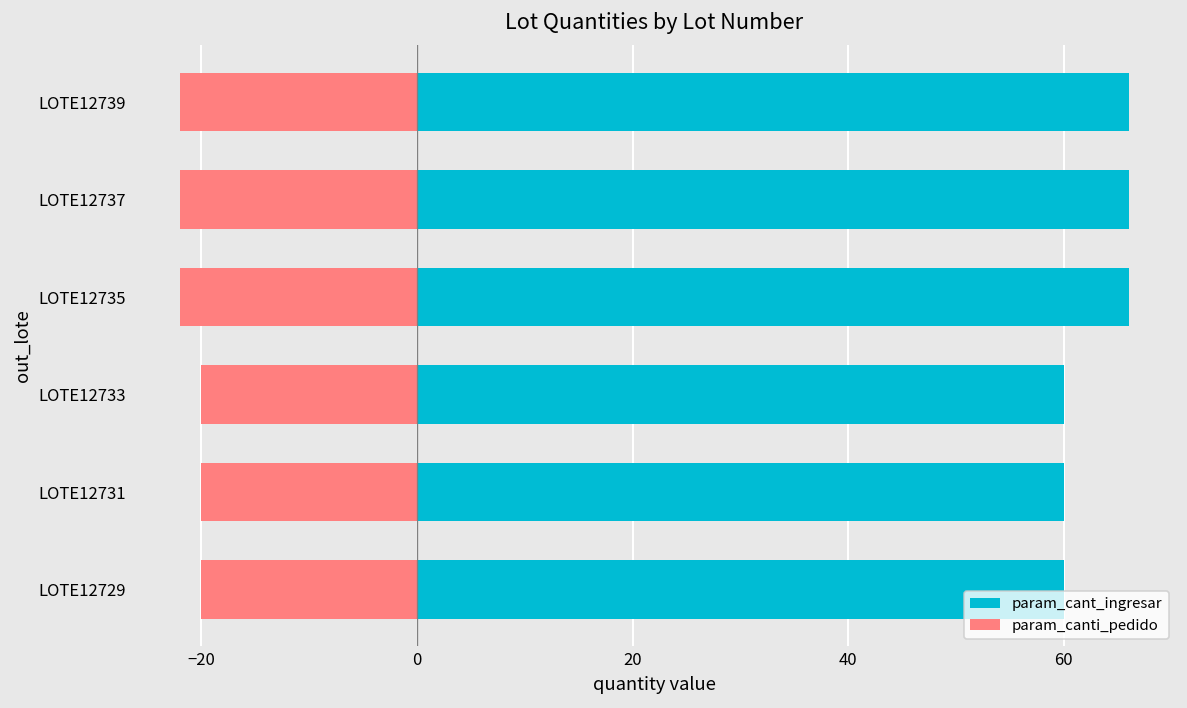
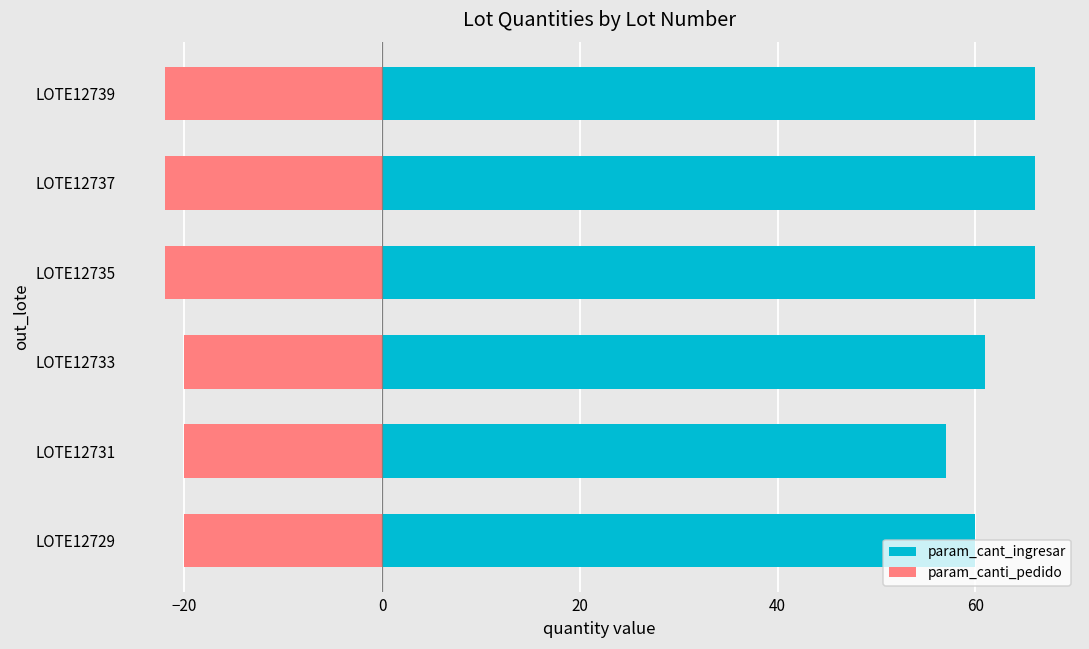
  {
    "param_cant_ingresar": {
      "LOTE12739": 66,
      "LOTE12737": 66,
      "LOTE12735": 66,
-     "LOTE12733": 60,
-     "LOTE12731": 60
+     "LOTE12733": 61,
+     "LOTE12731": 57
    },
    "param_canti_pedido": {
      "LOTE12739": -22,
      "LOTE12737": -22,
      "LOTE12735": -22,
      "LOTE12733": -20,
      "LOTE12731": -20,
      "LOTE12729": -20
    }
  }
